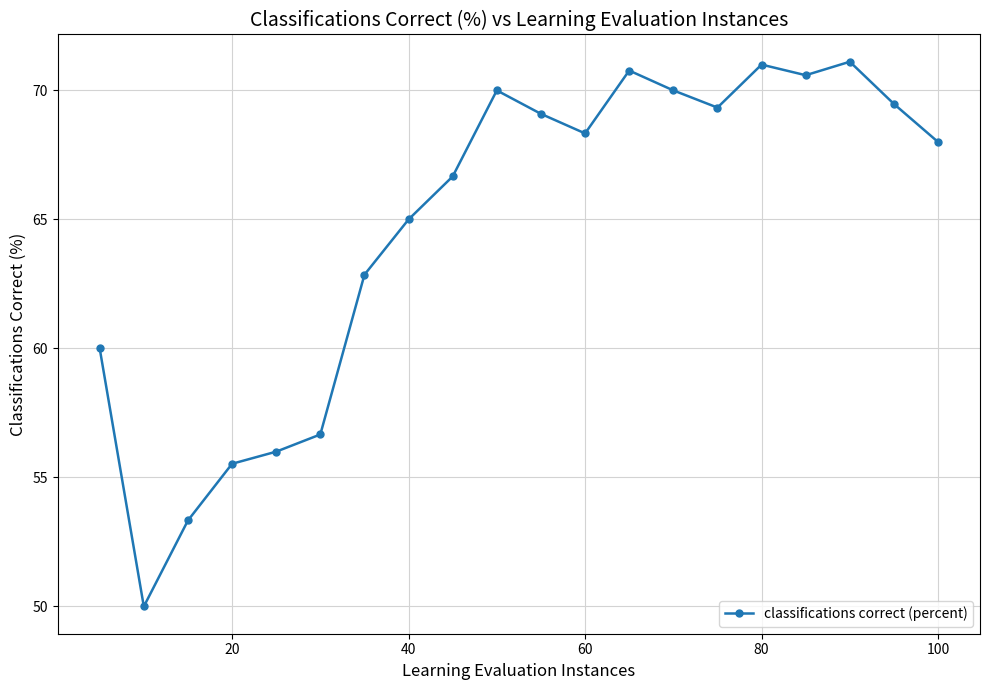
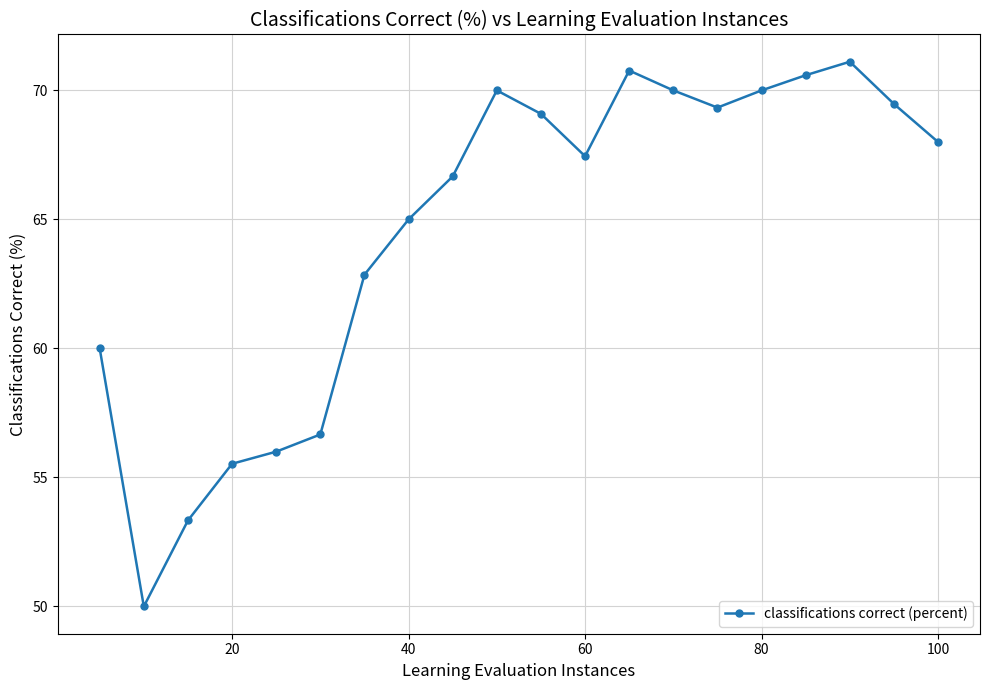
  {
    "20": 55.5,
    "40": 65.0,
-   "60": 68.3,
-   "80": 71,
+   "60": 67.4,
+   "80": 70,
    "100": 68.0
  }
